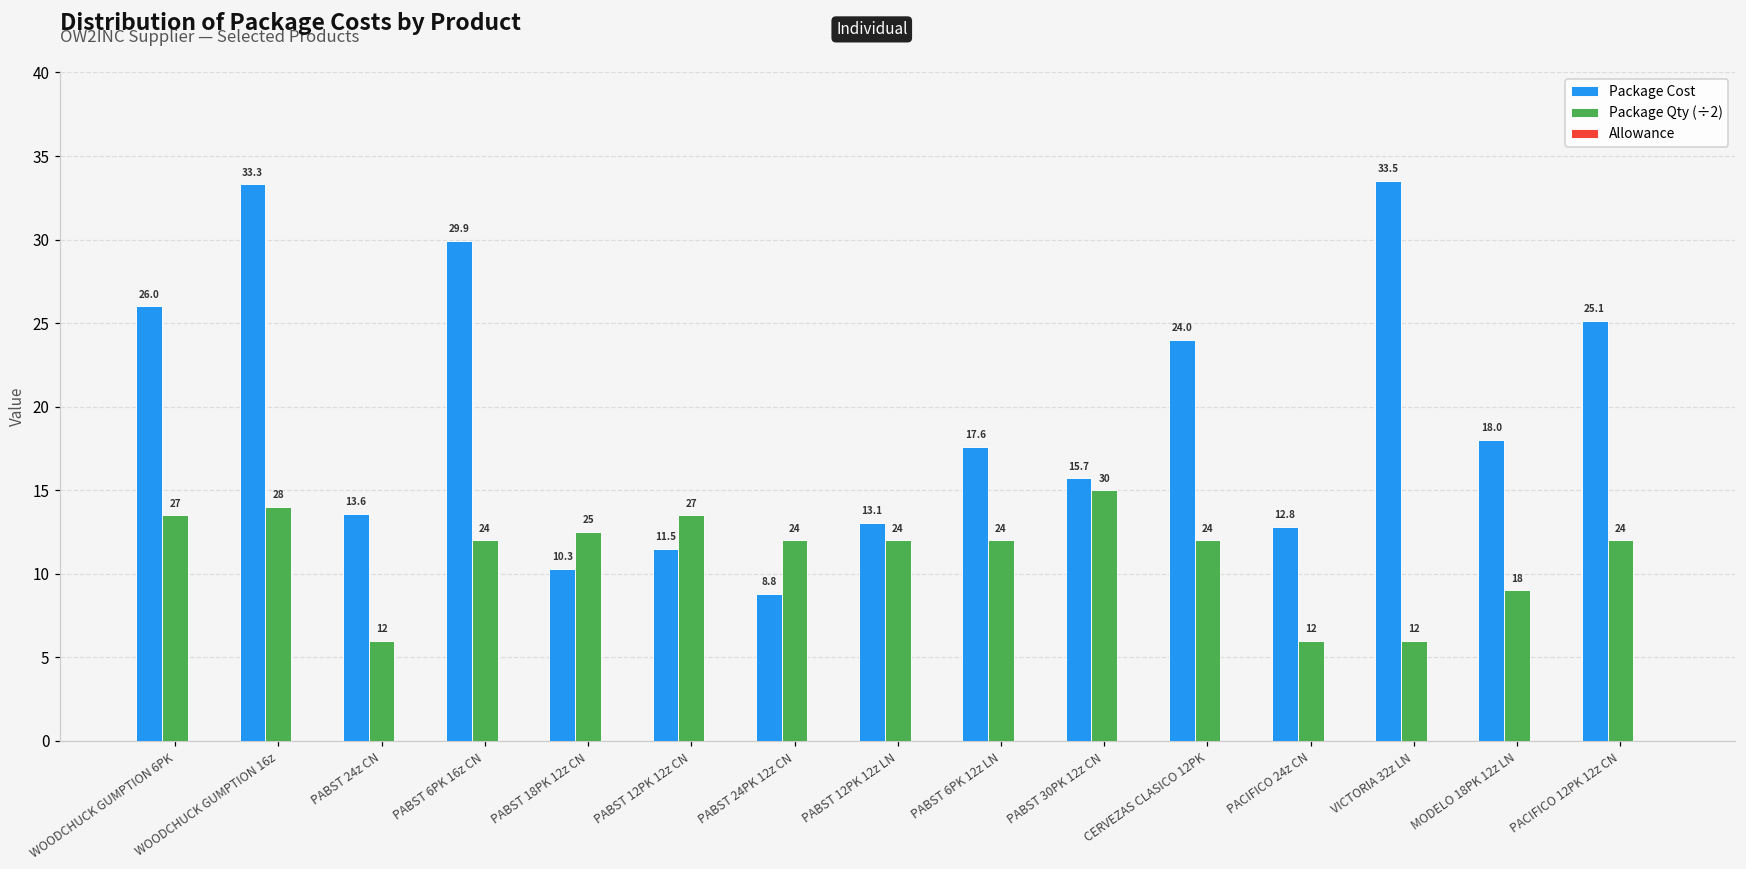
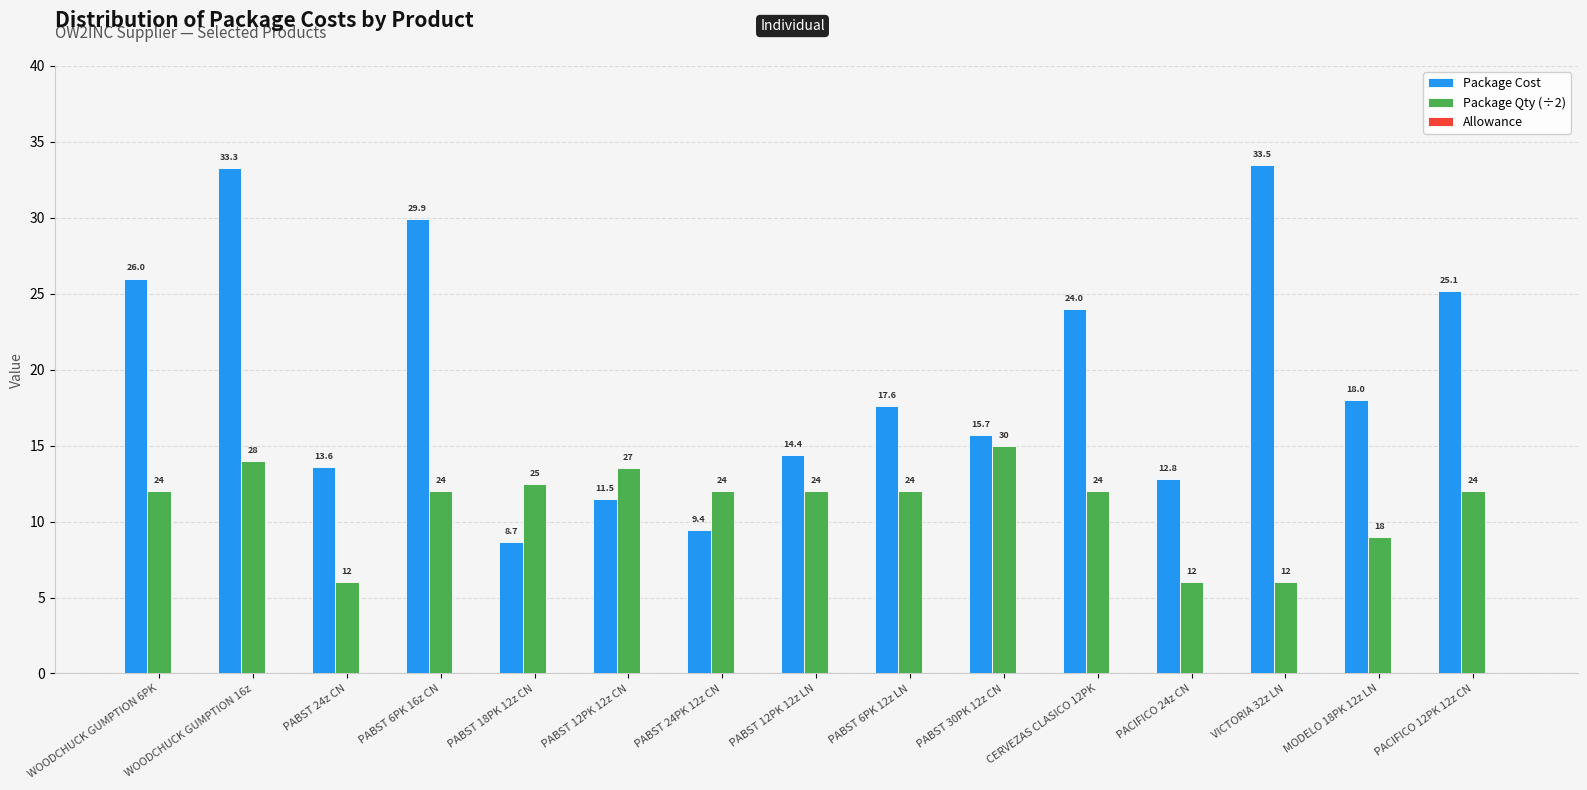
  {
    "Package Cost": {
      "WOODCHUCK GUMPTION 6PK": 26.0,
      "WOODCHUCK GUMPTION 16z": 33.3,
      "PABST 24z CN": 13.6,
      "PABST 6PK 16z CN": 29.9,
-     "PABST 18PK 12z CN": 10.3,
+     "PABST 18PK 12z CN": 8.7,
      "PABST 12PK 12z CN": 11.5,
-     "PABST 24PK 12z CN": 8.8,
-     "PABST 12PK 12z LN": 13.1,
+     "PABST 24PK 12z CN": 9.4,
+     "PABST 12PK 12z LN": 14.4,
      "PABST 6PK 12z LN": 17.6,
      "PABST 30PK 12z CN": 15.7,
      "CERVEZAS CLASICO 12PK": 24.0,
      "PACIFICO 24z CN": 12.8,
      "VICTORIA 32z LN": 33.5,
      "MODELO 18PK 12z LN": 18.0,
      "PACIFICO 12PK 12z CN": 25.1
    },
    "Package Qty (÷2)": {
-     "WOODCHUCK GUMPTION 6PK": 27
+     "WOODCHUCK GUMPTION 6PK": 24
    },
    "Allowance": {
      "WOODCHUCK GUMPTION 6PK": 0.0,
      "WOODCHUCK GUMPTION 16z": 0.0,
      "PABST 24z CN": 0.0,
      "PABST 6PK 16z CN": 0.0,
      "PABST 18PK 12z CN": 0.0,
      "PABST 12PK 12z CN": 0.0,
      "PABST 24PK 12z CN": 0.0,
      "PABST 12PK 12z LN": 0.0,
      "PABST 6PK 12z LN": 0.0,
      "PABST 30PK 12z CN": 0.0,
      "CERVEZAS CLASICO 12PK": 0.0,
      "PACIFICO 24z CN": 0.0,
      "VICTORIA 32z LN": 0.0,
      "MODELO 18PK 12z LN": 0.0,
      "PACIFICO 12PK 12z CN": 0.0
    }
  }
